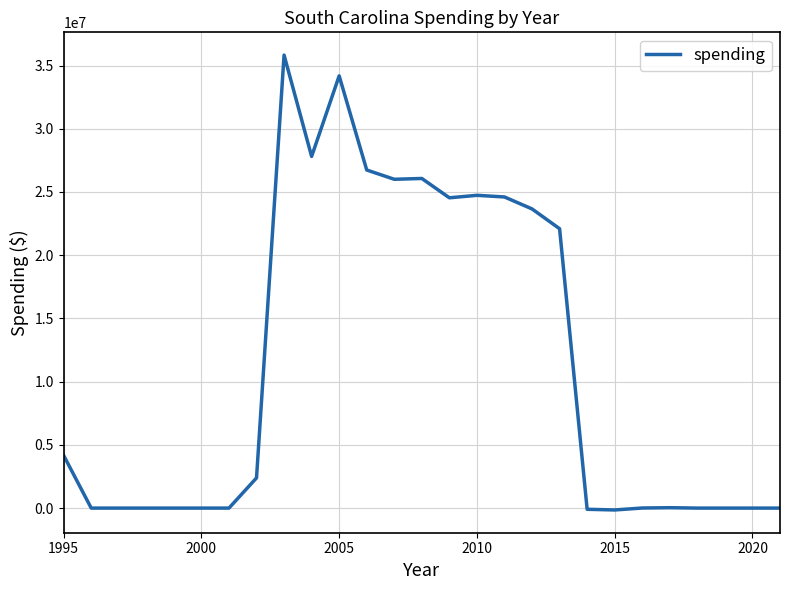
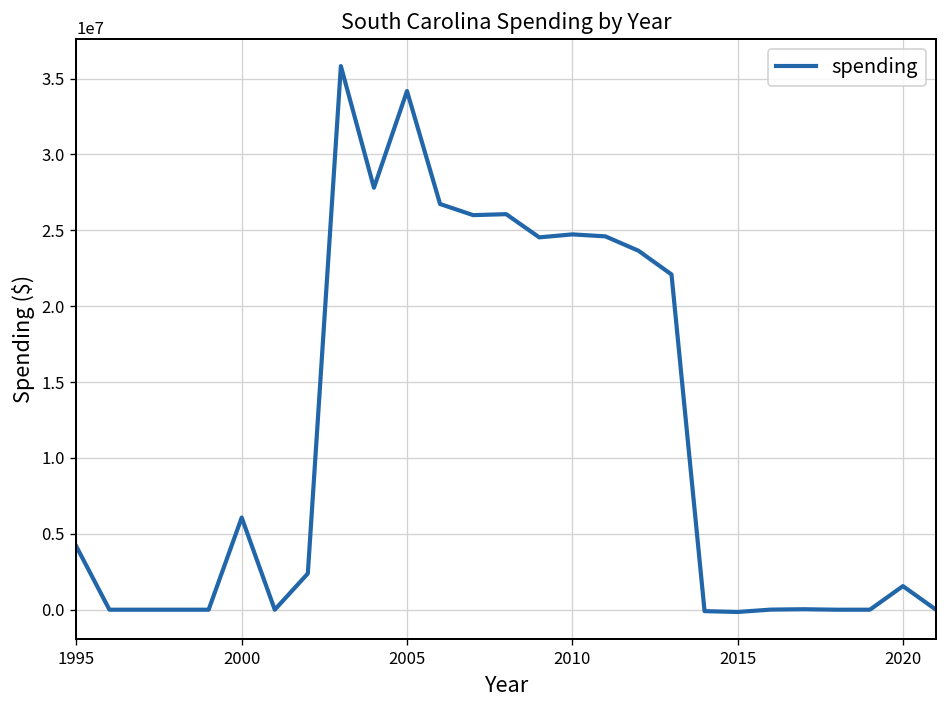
  {
    "1995": 4200000,
-   "2000": 0,
+   "2000": 6100000,
    "2005": 34200000,
    "2010": 24700000,
    "2015": -100000,
-   "2020": 0
+   "2020": 1600000
  }
